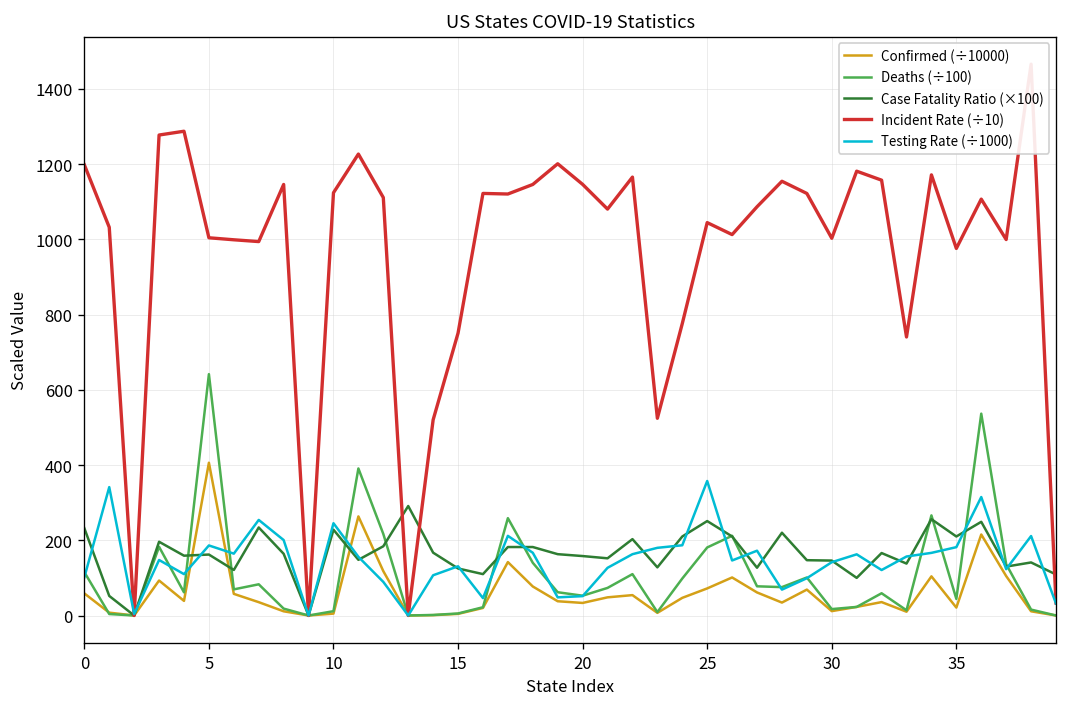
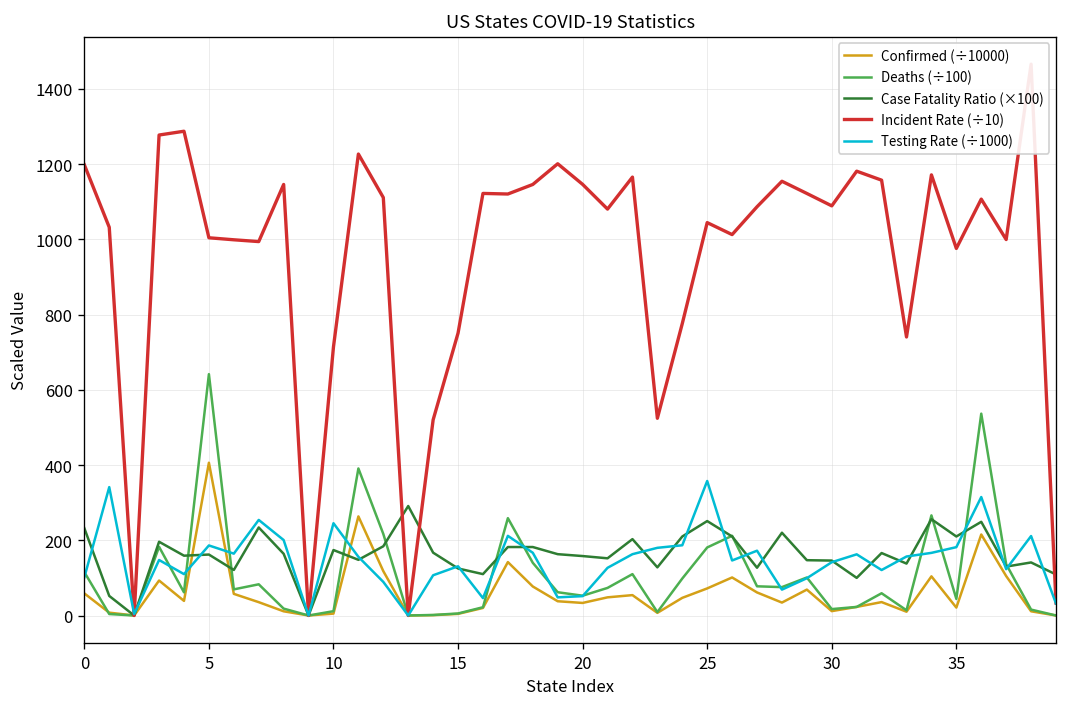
  {
    "Confirmed (÷10000)": {
      "0": 60,
      "5": 410,
      "20": 30,
      "25": 70,
      "35": 20
    },
    "Deaths (÷100)": {
      "0": 120,
      "5": 640,
      "25": 180,
      "35": 40
    },
    "Case Fatality Ratio (×100)": {
      "0": 230,
      "5": 160,
-     "10": 230,
+     "10": 170,
      "20": 160,
      "25": 250,
      "35": 210
    },
    "Incident Rate (÷10)": {
      "0": 1200,
      "5": 1000,
-     "10": 1120,
+     "10": 710,
      "15": 750,
      "20": 1150,
      "25": 1040,
-     "30": 1000,
+     "30": 1090,
      "35": 980
    },
    "Testing Rate (÷1000)": {
      "0": 100,
      "5": 190,
      "10": 250,
      "25": 360,
      "35": 180
    }
  }
